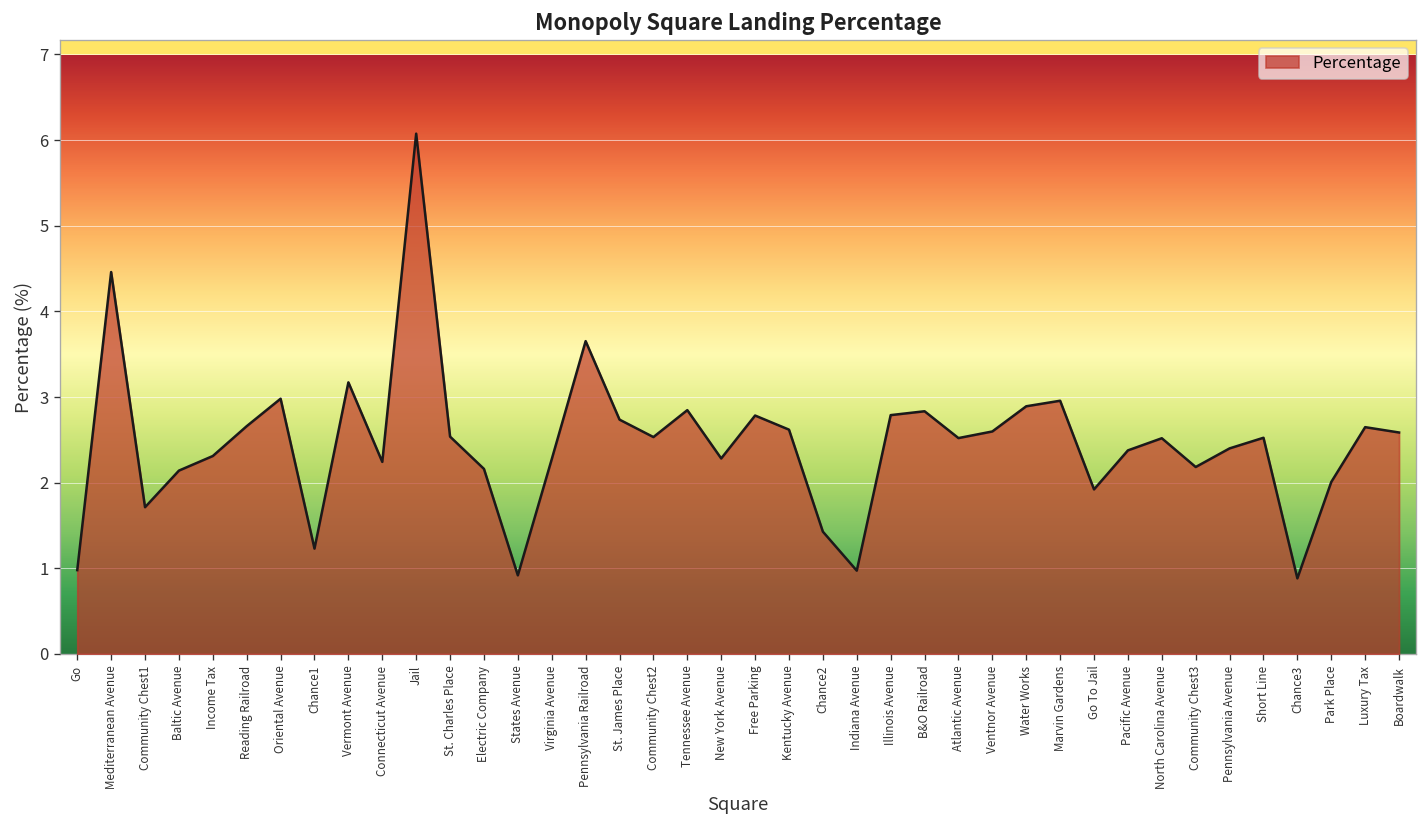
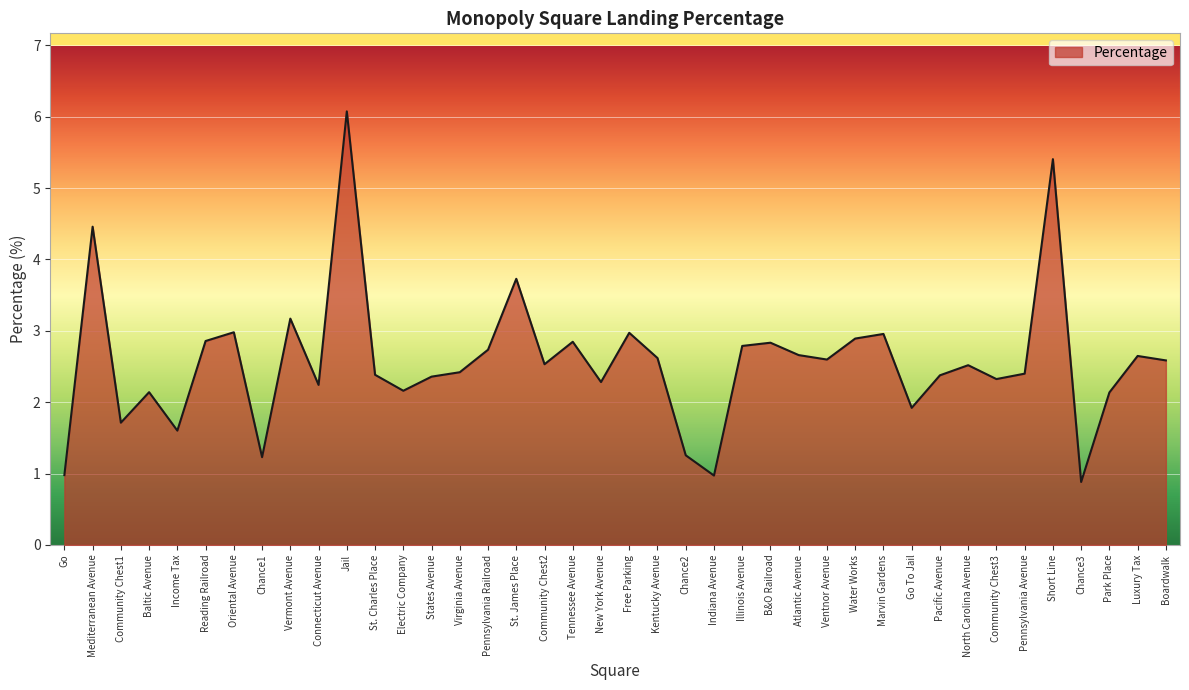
  {
    "Go": 1.0,
    "Mediterranean Avenue": 4.5,
    "Community Chest1": 1.7,
    "Baltic Avenue": 2.1,
-   "Income Tax": 2.3,
-   "Reading Railroad": 2.7,
+   "Income Tax": 1.6,
+   "Reading Railroad": 2.9,
    "Oriental Avenue": 3.0,
    "Chance1": 1.2,
    "Vermont Avenue": 3.2,
    "Connecticut Avenue": 2.2,
    "Jail": 6.1,
-   "St. Charles Place": 2.5,
+   "St. Charles Place": 2.4,
    "Electric Company": 2.2,
-   "States Avenue": 0.9,
-   "Virginia Avenue": 2.3,
-   "Pennsylvania Railroad": 3.7,
-   "St. James Place": 2.7,
+   "States Avenue": 2.4,
+   "Virginia Avenue": 2.4,
+   "Pennsylvania Railroad": 2.7,
+   "St. James Place": 3.7,
    "Community Chest2": 2.5,
    "Tennessee Avenue": 2.8,
    "New York Avenue": 2.3,
-   "Free Parking": 2.8,
+   "Free Parking": 3.0,
    "Kentucky Avenue": 2.6,
-   "Chance2": 1.4,
+   "Chance2": 1.3,
    "Indiana Avenue": 1.0,
    "Illinois Avenue": 2.8,
    "B&O Railroad": 2.8,
-   "Atlantic Avenue": 2.5,
+   "Atlantic Avenue": 2.7,
    "Ventnor Avenue": 2.6,
    "Water Works": 2.9,
    "Marvin Gardens": 3.0,
    "Go To Jail": 1.9,
    "Pacific Avenue": 2.4,
    "North Carolina Avenue": 2.5,
-   "Community Chest3": 2.2,
+   "Community Chest3": 2.3,
    "Pennsylvania Avenue": 2.4,
-   "Short Line": 2.5,
+   "Short Line": 5.4,
    "Chance3": 0.9,
-   "Park Place": 2.0,
+   "Park Place": 2.1,
    "Luxury Tax": 2.6,
    "Boardwalk": 2.6
  }
